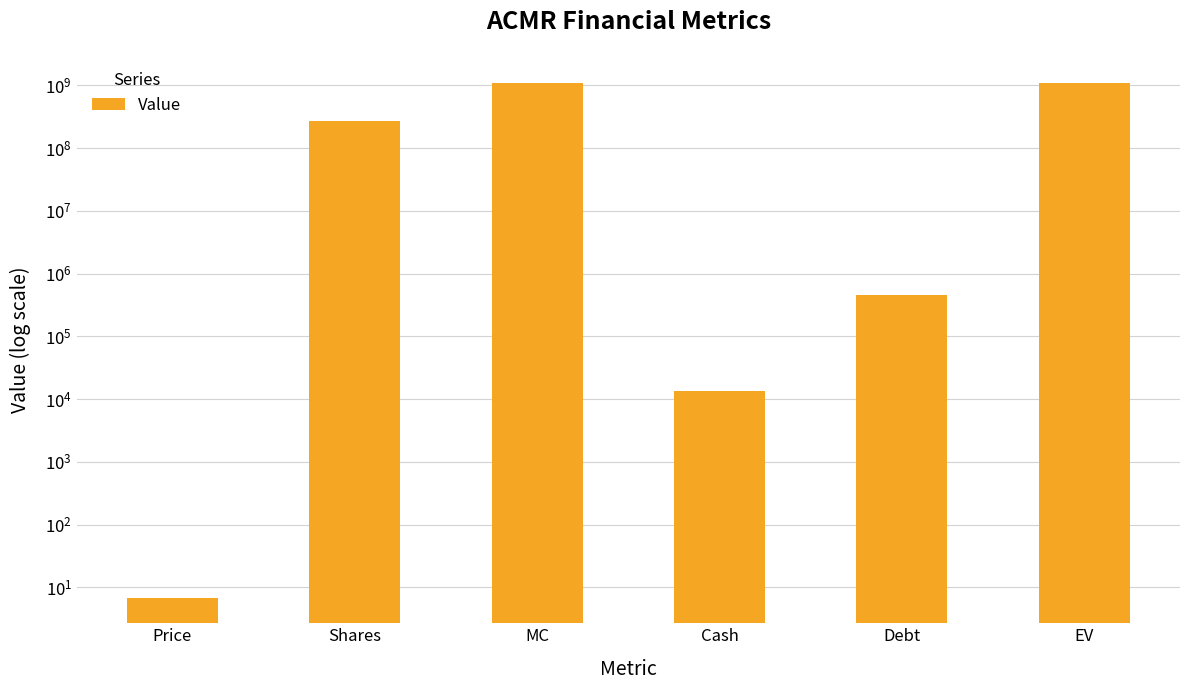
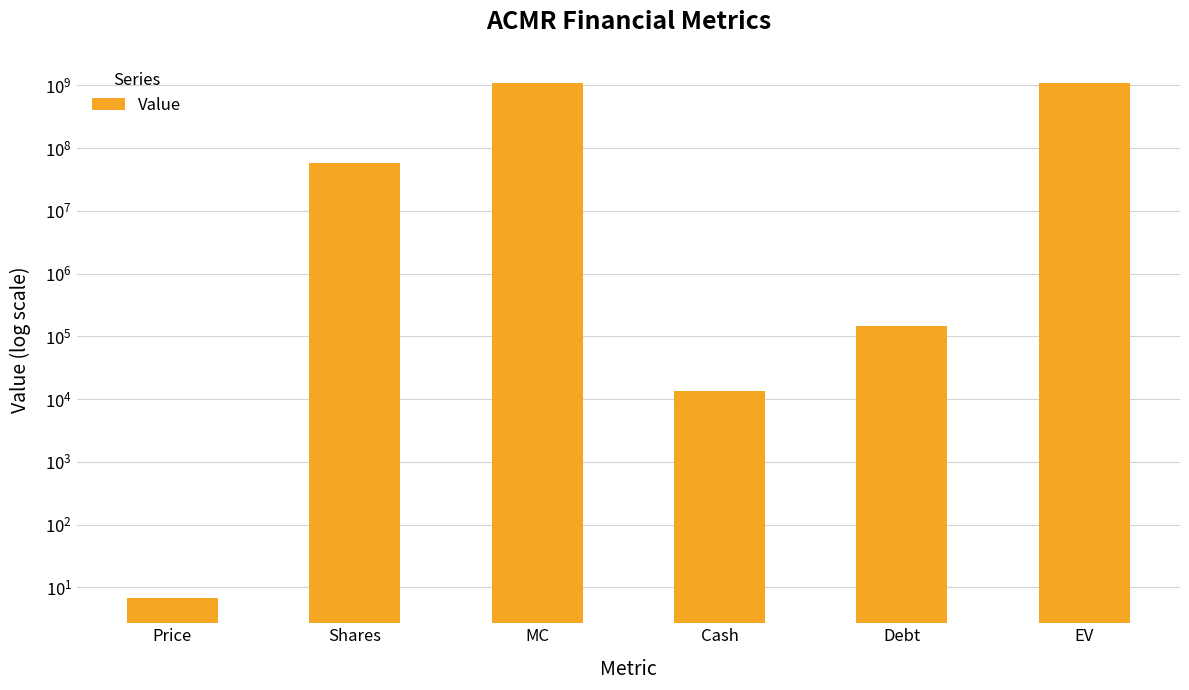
  {
    "Price": 7,
-   "Shares": 270000000,
+   "Shares": 60000000,
    "MC": 1100000000,
    "Cash": 13000,
-   "Debt": 500000,
+   "Debt": 140000,
    "EV": 1100000000
  }
